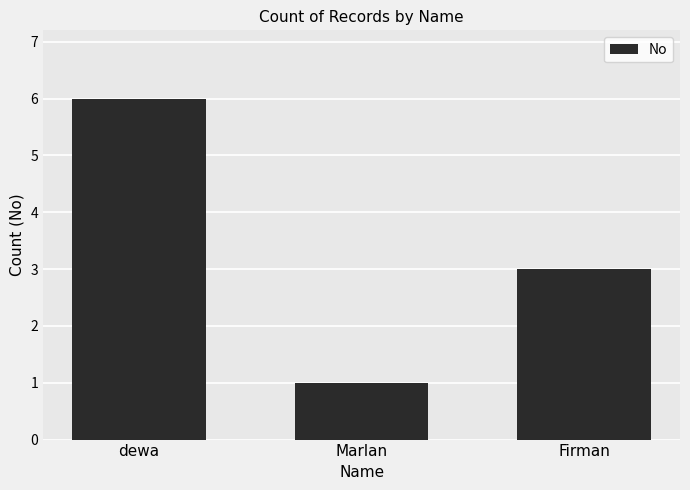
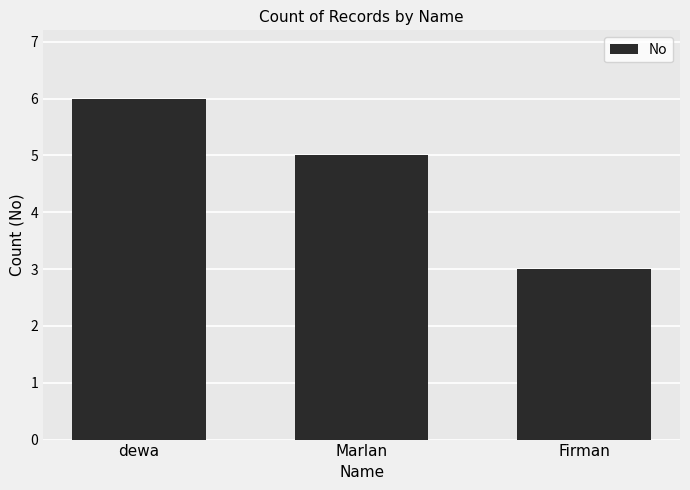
  {
    "dewa": 6,
-   "Marlan": 1,
+   "Marlan": 5,
    "Firman": 3
  }
